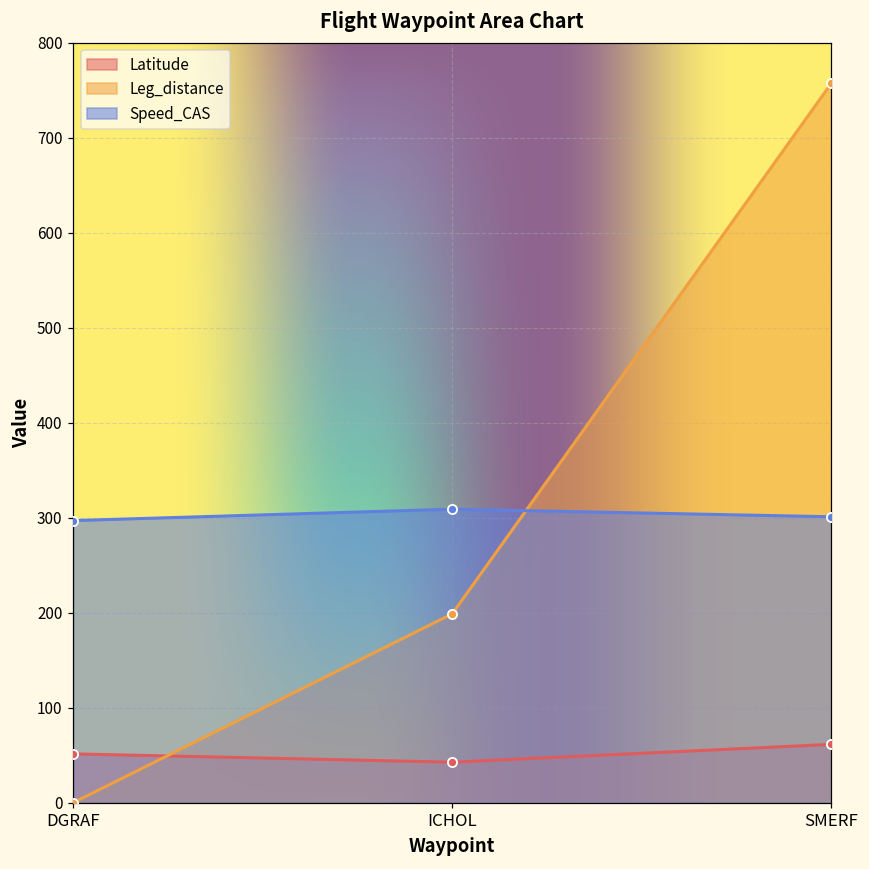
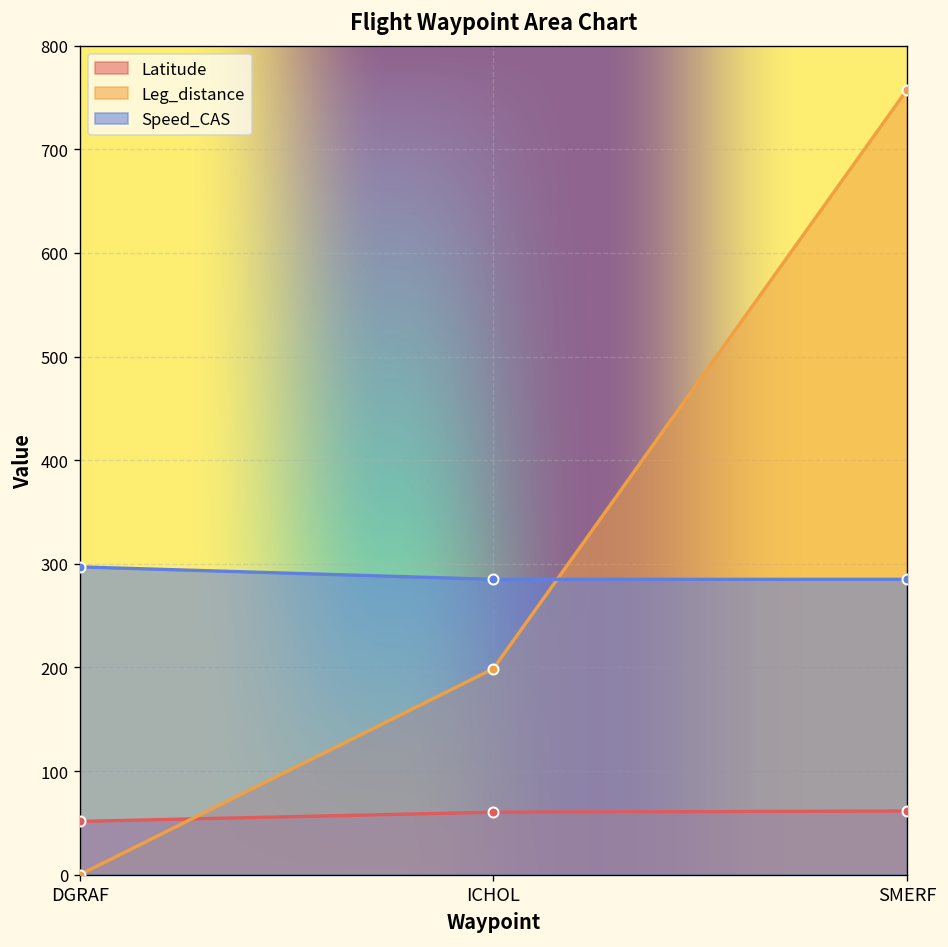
  {
    "Latitude": {
      "DGRAF": 50,
-     "ICHOL": 40,
+     "ICHOL": 60,
      "SMERF": 60
    },
    "Leg_distance": {
      "DGRAF": 0,
      "ICHOL": 200,
      "SMERF": 760
    },
    "Speed_CAS": {
      "DGRAF": 300,
-     "ICHOL": 310,
-     "SMERF": 300
+     "ICHOL": 290,
+     "SMERF": 290
    }
  }
